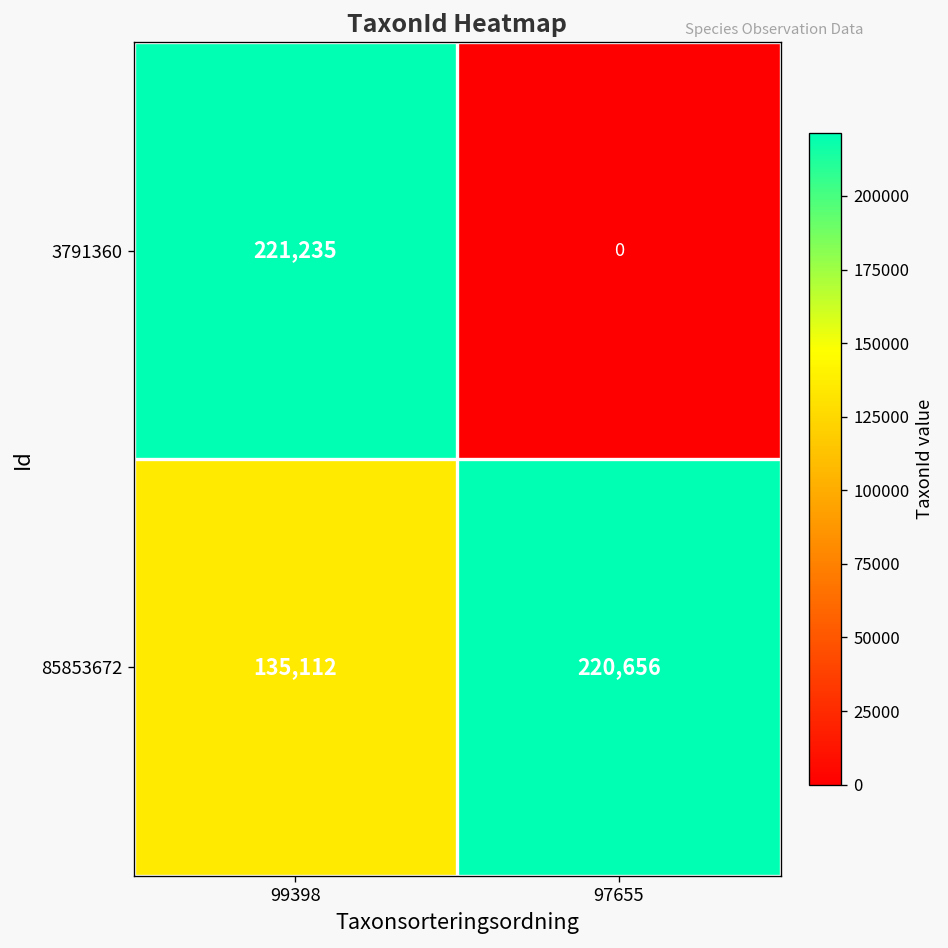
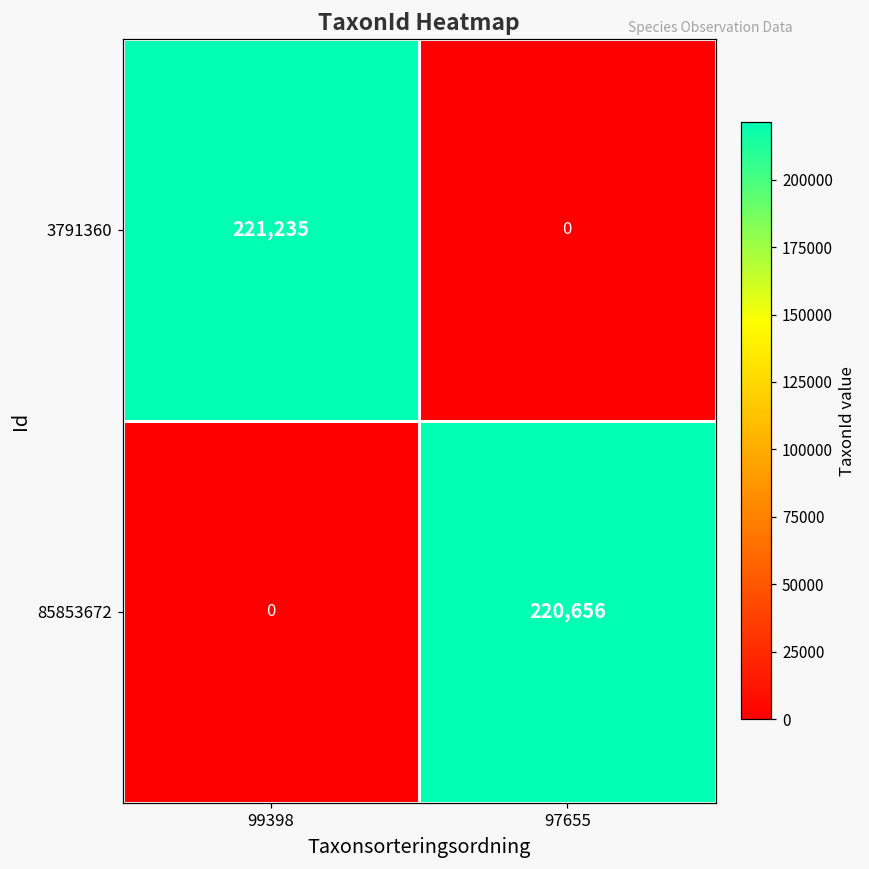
  {
    "3791360": {
      "99398": "221,235",
      "97655": "0"
    },
    "85853672": {
-     "99398": "135,112",
+     "99398": "0",
      "97655": "220,656"
    }
  }
